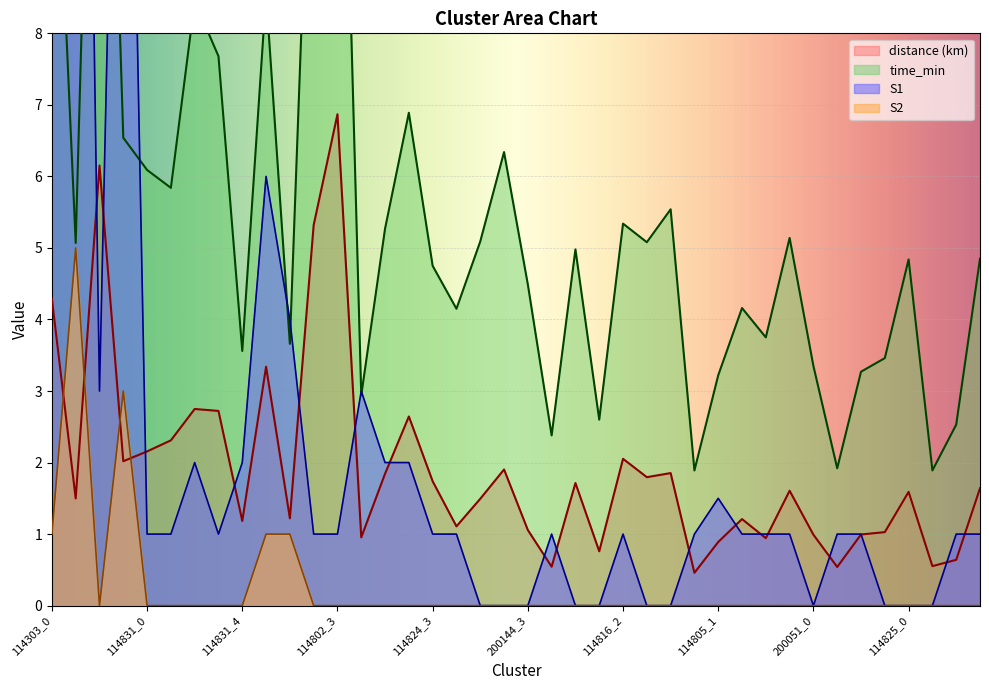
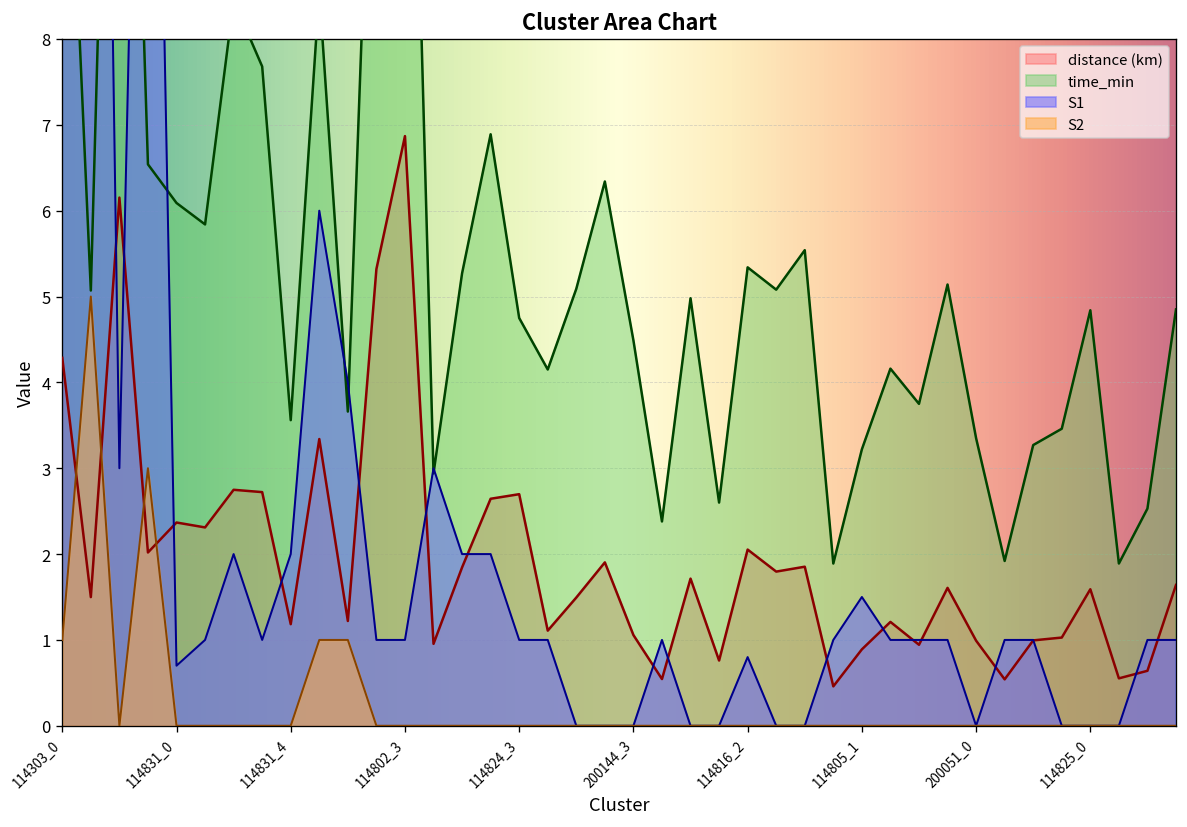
  {
    "distance (km)": {
      "114303_0": 4.3,
-     "114831_0": 2.2,
+     "114831_0": 2.4,
      "114831_4": 1.2,
      "114802_3": 6.9,
-     "114824_3": 1.7,
+     "114824_3": 2.7,
      "200144_3": 1.1,
      "114816_2": 2.1,
      "114805_1": 0.9,
      "200051_0": 1.0,
      "114825_0": 1.6
    },
    "time_min": {
      "114831_0": 6.1,
      "114831_4": 3.6,
      "114824_3": 4.8,
      "200144_3": 4.5,
      "114816_2": 5.3,
      "114805_1": 3.2,
      "200051_0": 3.4,
      "114825_0": 4.8
    },
    "S1": {
-     "114831_0": 1.0,
+     "114831_0": 0.7,
      "114831_4": 2.0,
      "114802_3": 1.0,
      "114824_3": 1.0,
-     "114816_2": 1.0,
+     "114816_2": 0.8,
      "114805_1": 1.5
    },
    "S2": {
      "114303_0": 1.0,
      "114831_0": 0.0,
      "114831_4": 0.0,
      "114802_3": 0.0,
      "114824_3": 0.0,
      "114816_2": 0.0,
      "114805_1": 0.0
    }
  }
